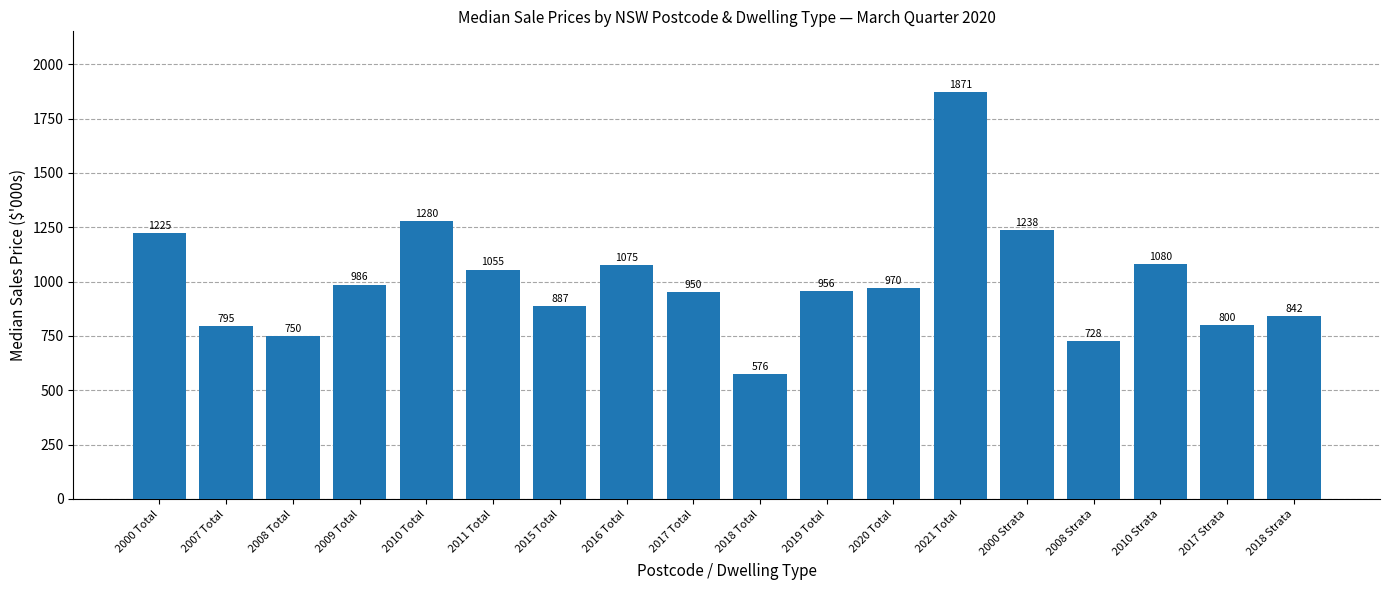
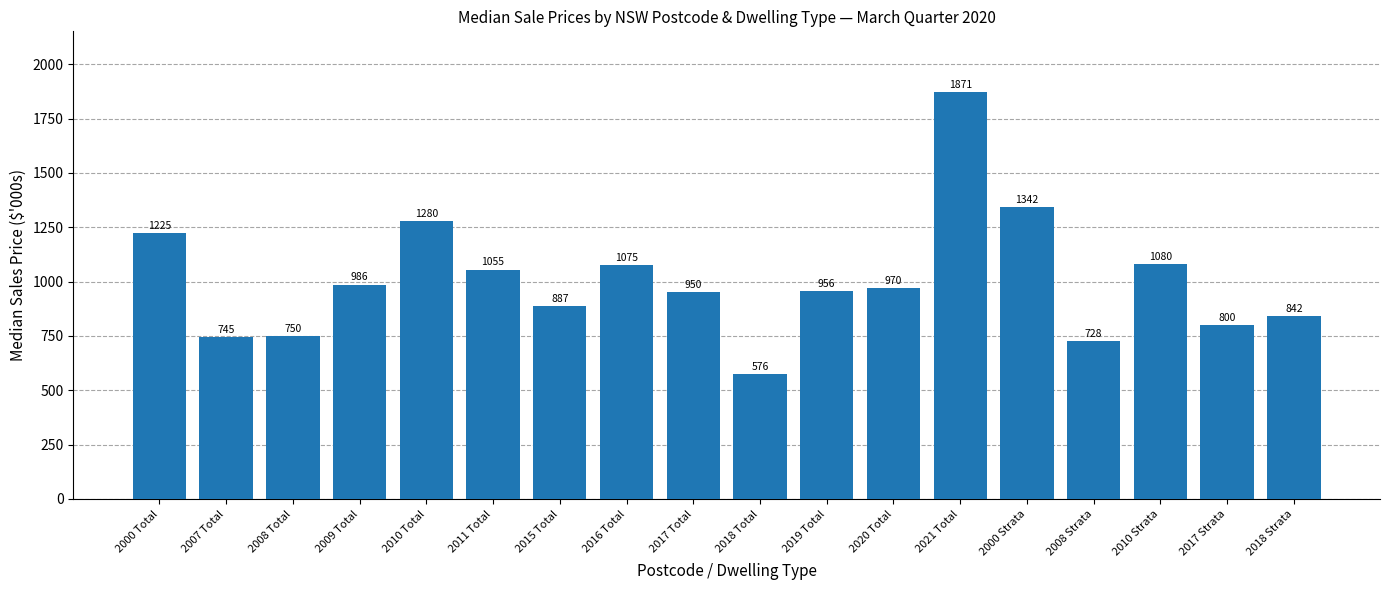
  {
    "2000 Total": 1225,
-   "2007 Total": 795,
+   "2007 Total": 745,
    "2008 Total": 750,
    "2009 Total": 986,
    "2010 Total": 1280,
    "2011 Total": 1055,
    "2015 Total": 887,
    "2016 Total": 1075,
    "2017 Total": 950,
    "2018 Total": 576,
    "2019 Total": 956,
    "2020 Total": 970,
    "2021 Total": 1871,
-   "2000 Strata": 1238,
+   "2000 Strata": 1342,
    "2008 Strata": 728,
    "2010 Strata": 1080,
    "2017 Strata": 800,
    "2018 Strata": 842
  }
